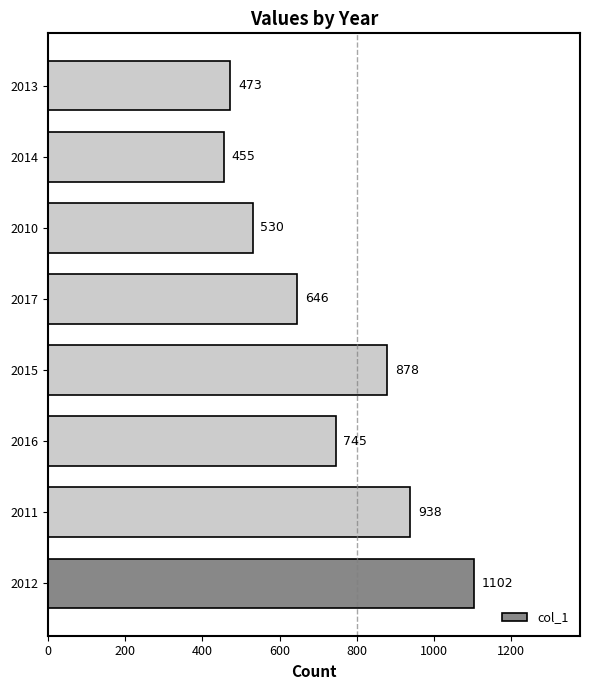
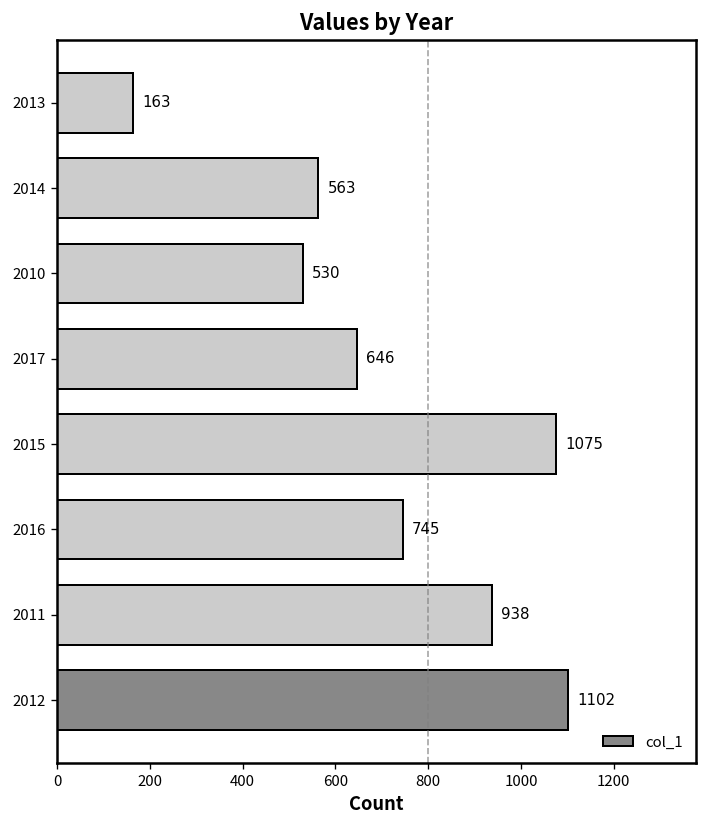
  {
-   "2013": 473,
-   "2014": 455,
+   "2013": 163,
+   "2014": 563,
    "2010": 530,
    "2017": 646,
-   "2015": 878,
+   "2015": 1075,
    "2016": 745,
    "2011": 938,
    "2012": 1102
  }
